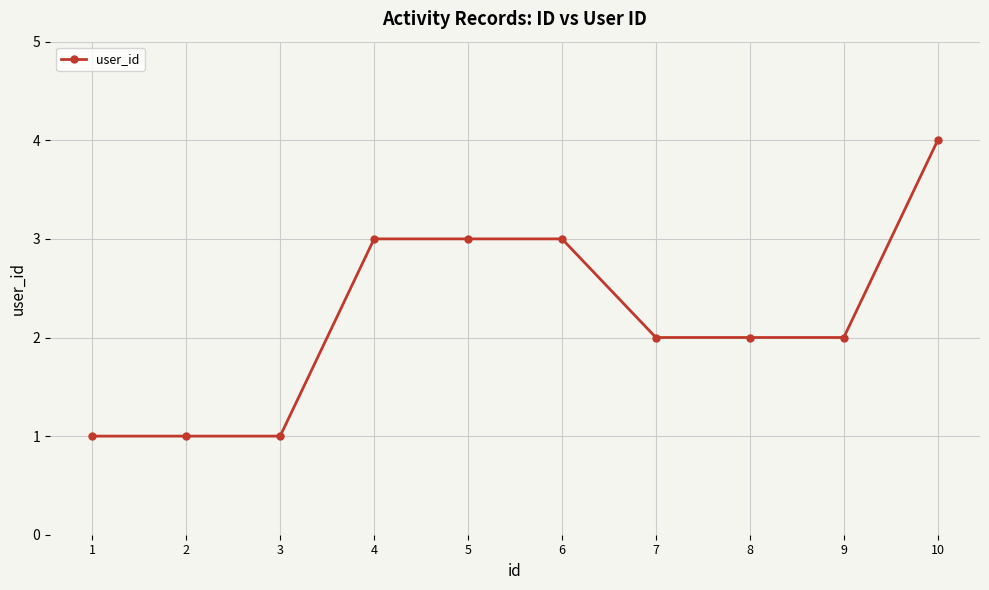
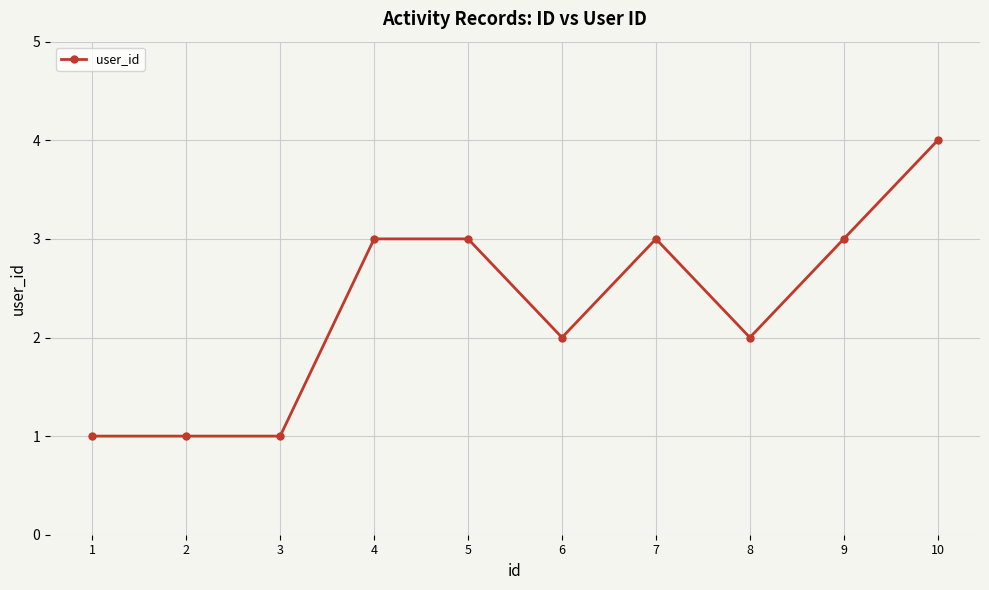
  {
    "1": 1,
    "2": 1,
    "3": 1,
    "4": 3,
    "5": 3,
-   "6": 3,
-   "7": 2,
+   "6": 2,
+   "7": 3,
    "8": 2,
-   "9": 2,
+   "9": 3,
    "10": 4
  }
